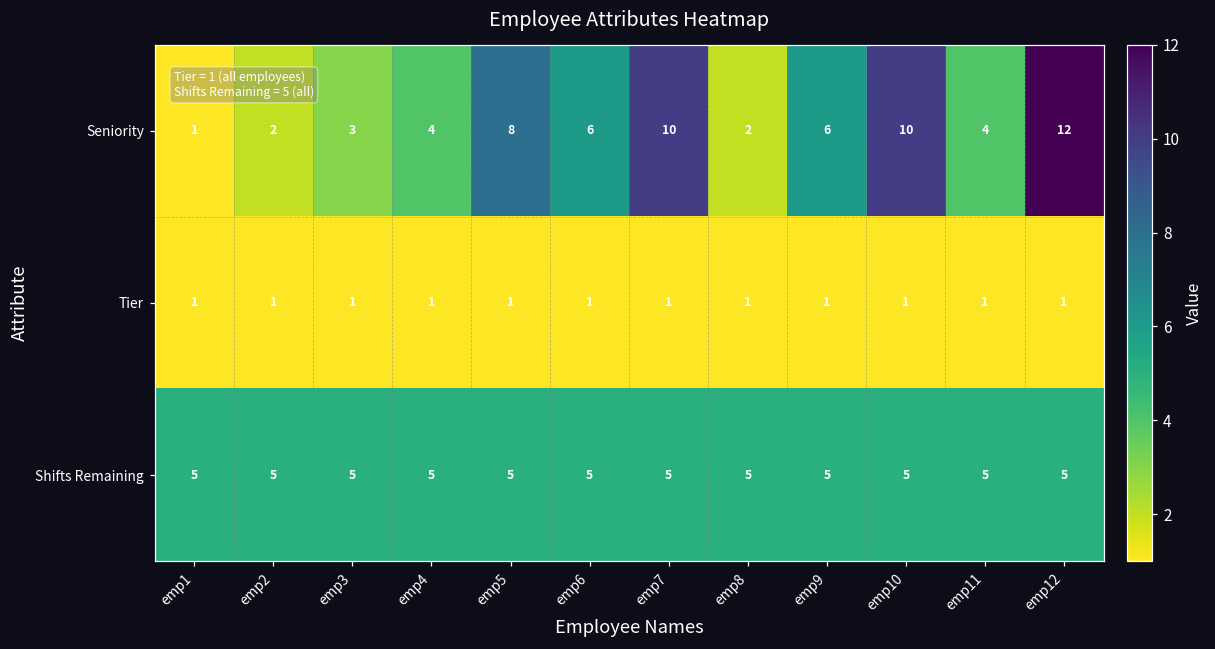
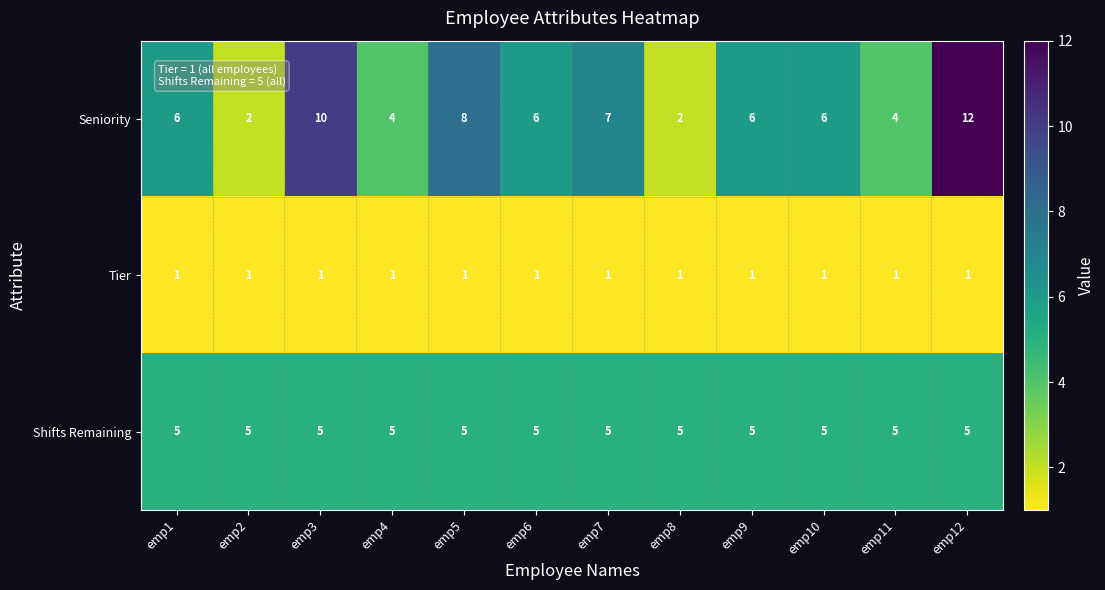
  {
    "Seniority": {
-     "emp1": 1,
+     "emp1": 6,
      "emp2": 2,
-     "emp3": 3,
+     "emp3": 10,
      "emp4": 4,
      "emp5": 8,
      "emp6": 6,
-     "emp7": 10,
+     "emp7": 7,
      "emp8": 2,
      "emp9": 6,
-     "emp10": 10,
+     "emp10": 6,
      "emp11": 4,
      "emp12": 12
    },
    "Tier": {
      "emp1": 1,
      "emp2": 1,
      "emp3": 1,
      "emp4": 1,
      "emp5": 1,
      "emp6": 1,
      "emp7": 1,
      "emp8": 1,
      "emp9": 1,
      "emp10": 1,
      "emp11": 1,
      "emp12": 1
    },
    "Shifts Remaining": {
      "emp1": 5,
      "emp2": 5,
      "emp3": 5,
      "emp4": 5,
      "emp5": 5,
      "emp6": 5,
      "emp7": 5,
      "emp8": 5,
      "emp9": 5,
      "emp10": 5,
      "emp11": 5,
      "emp12": 5
    }
  }
